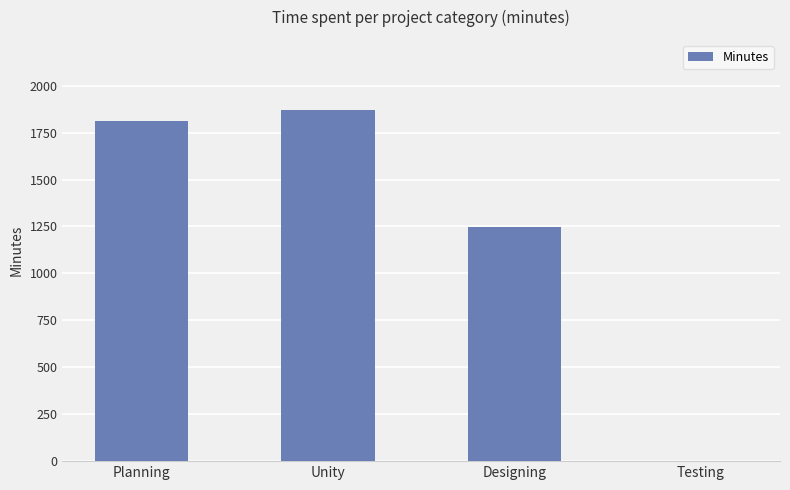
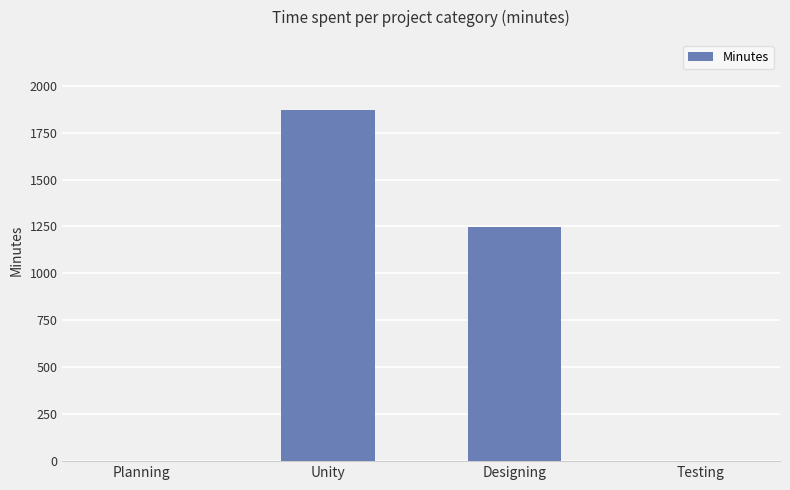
  {
-   "Planning": 1810,
+   "Planning": 0,
    "Unity": 1870,
    "Designing": 1250,
    "Testing": 0
  }
